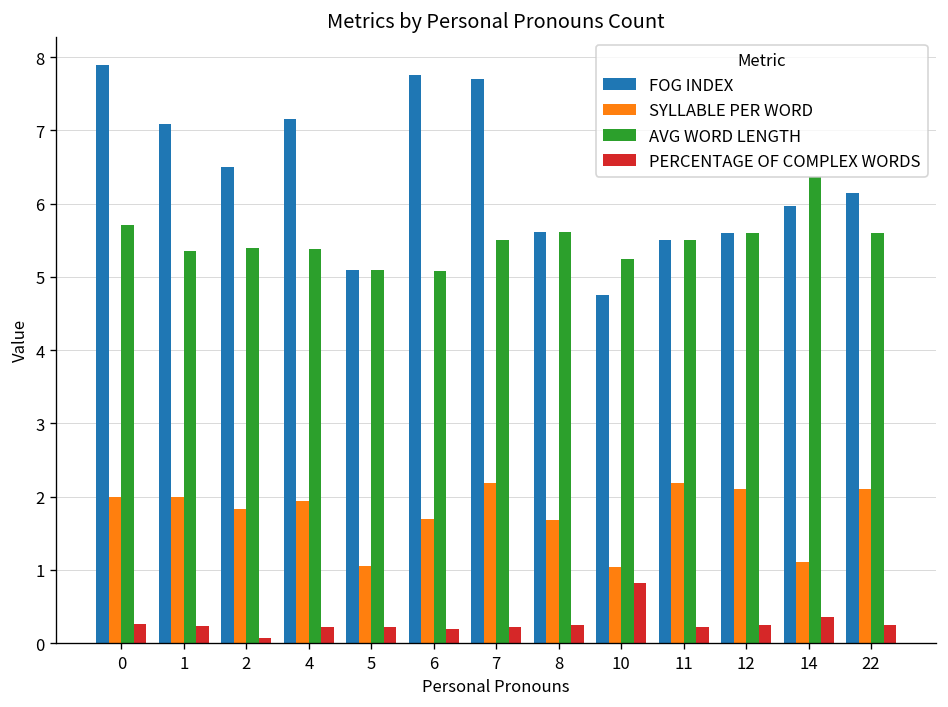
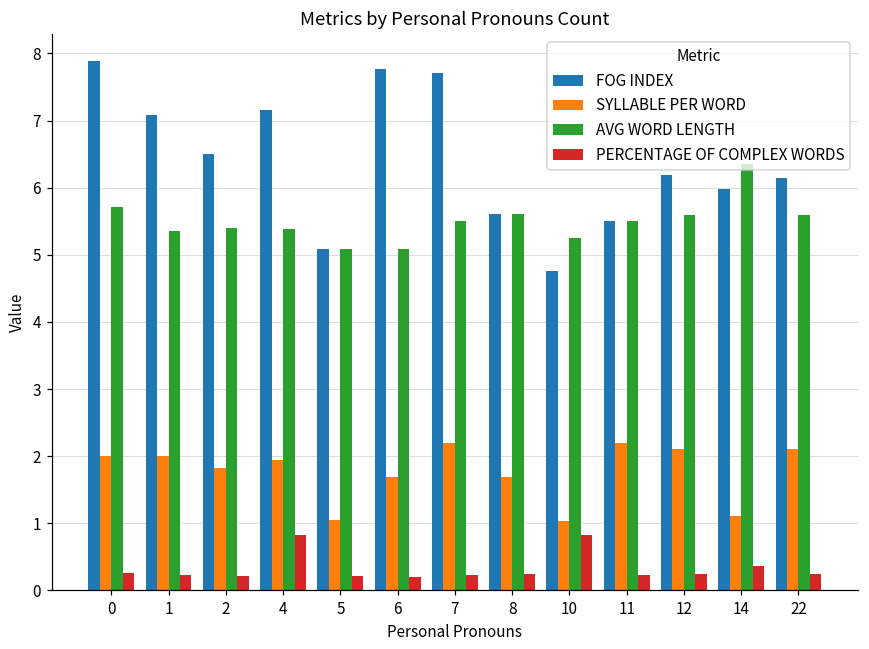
  {
    "FOG INDEX": {
      "0": 7.9,
      "1": 7.1,
      "2": 6.5,
      "4": 7.2,
      "5": 5.1,
      "6": 7.8,
      "7": 7.7,
      "8": 5.6,
      "10": 4.8,
      "11": 5.5,
-     "12": 5.6,
+     "12": 6.2,
      "14": 6.0,
      "22": 6.1
    },
    "SYLLABLE PER WORD": {
      "0": 2.0,
      "1": 2.0,
      "2": 1.8,
      "4": 1.9,
      "5": 1.1,
      "6": 1.7,
      "7": 2.2,
      "8": 1.7,
      "10": 1.0,
      "11": 2.2,
      "12": 2.1,
      "14": 1.1,
      "22": 2.1
    },
    "AVG WORD LENGTH": {
      "0": 5.7,
      "1": 5.4,
      "2": 5.4,
      "4": 5.4,
      "5": 5.1,
      "6": 5.1,
      "7": 5.5,
      "8": 5.6,
      "10": 5.2,
      "11": 5.5,
      "12": 5.6,
      "14": 6.4,
      "22": 5.6
    },
    "PERCENTAGE OF COMPLEX WORDS": {
      "0": 0.3,
      "1": 0.2,
-     "2": 0.1,
-     "4": 0.2,
+     "2": 0.2,
+     "4": 0.8,
      "5": 0.2,
      "6": 0.2,
      "7": 0.2,
      "8": 0.2,
      "10": 0.8,
      "11": 0.2,
      "12": 0.2,
      "14": 0.4,
      "22": 0.2
    }
  }
